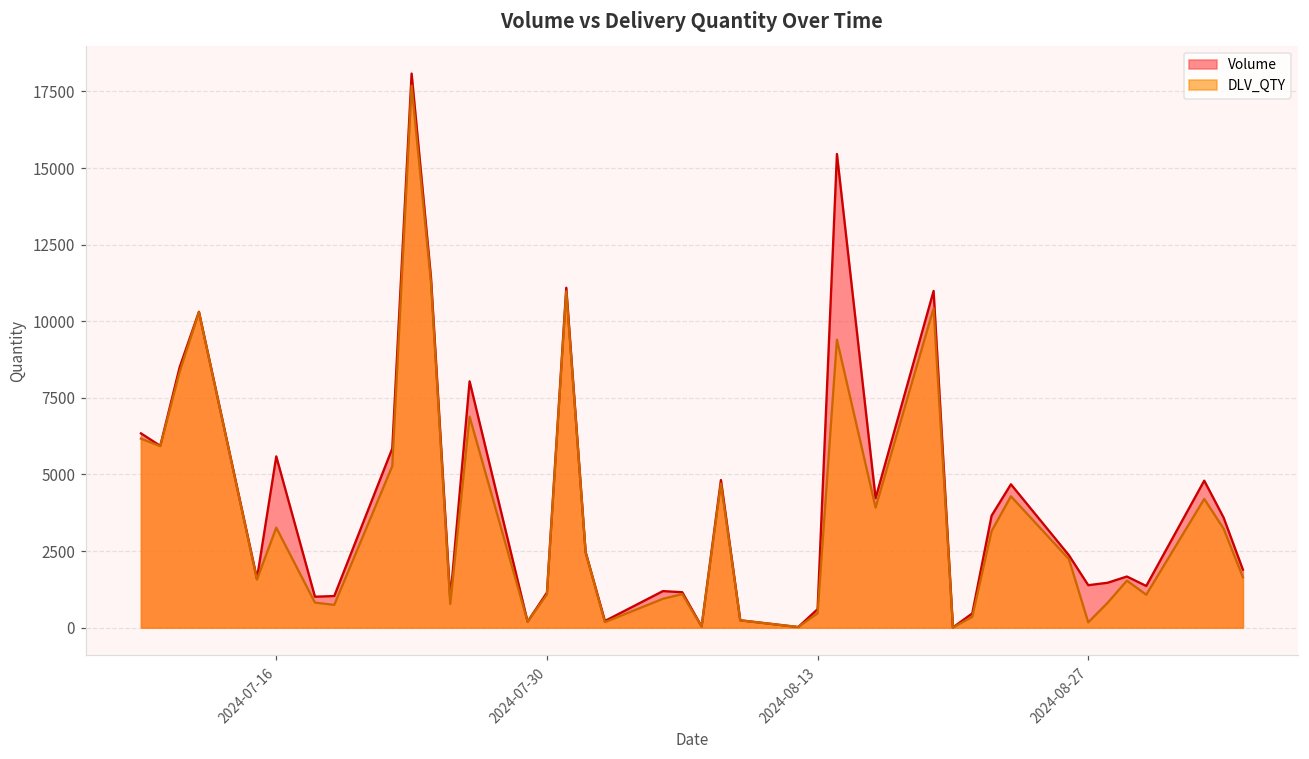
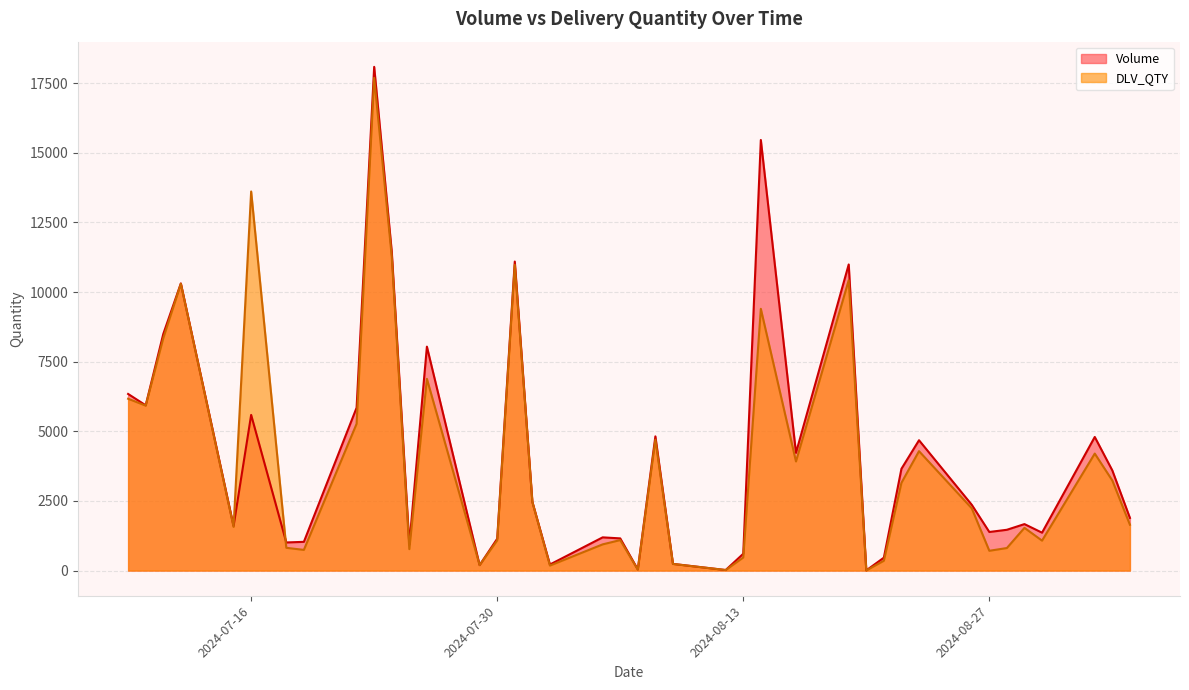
  {
    "Volume": {
      "2024-07-16": 5600,
      "2024-08-13": 600,
      "2024-08-27": 1400
    },
    "DLV_QTY": {
-     "2024-07-16": 3300,
+     "2024-07-16": 13600,
      "2024-08-13": 500,
-     "2024-08-27": 200
+     "2024-08-27": 700
    }
  }
